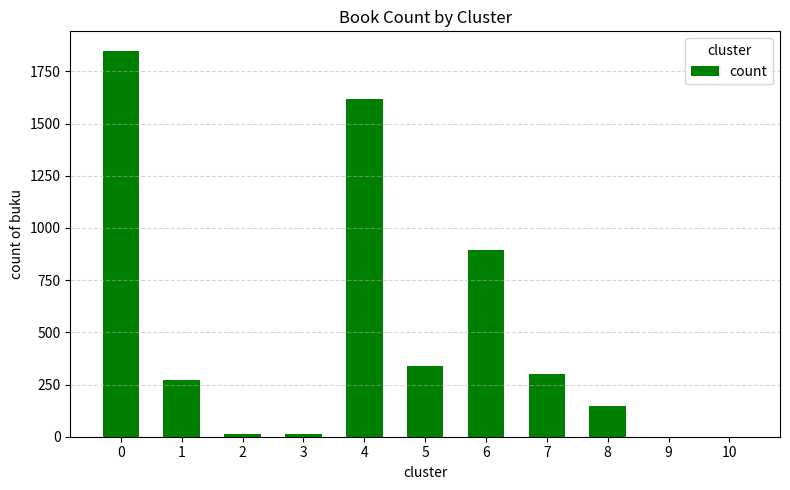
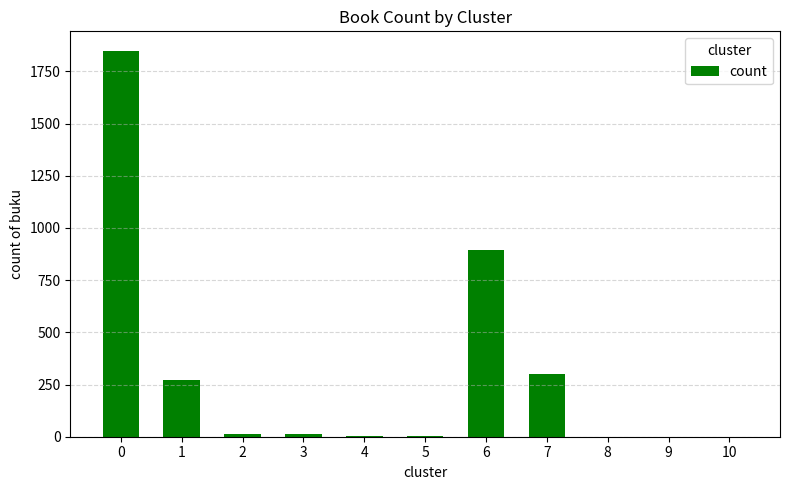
  {
    "0": 1850,
    "1": 270,
    "2": 20,
    "3": 20,
-   "4": 1620,
-   "5": 340,
+   "4": 10,
+   "5": 0,
    "6": 900,
    "7": 300,
-   "8": 150
+   "8": 0
  }
